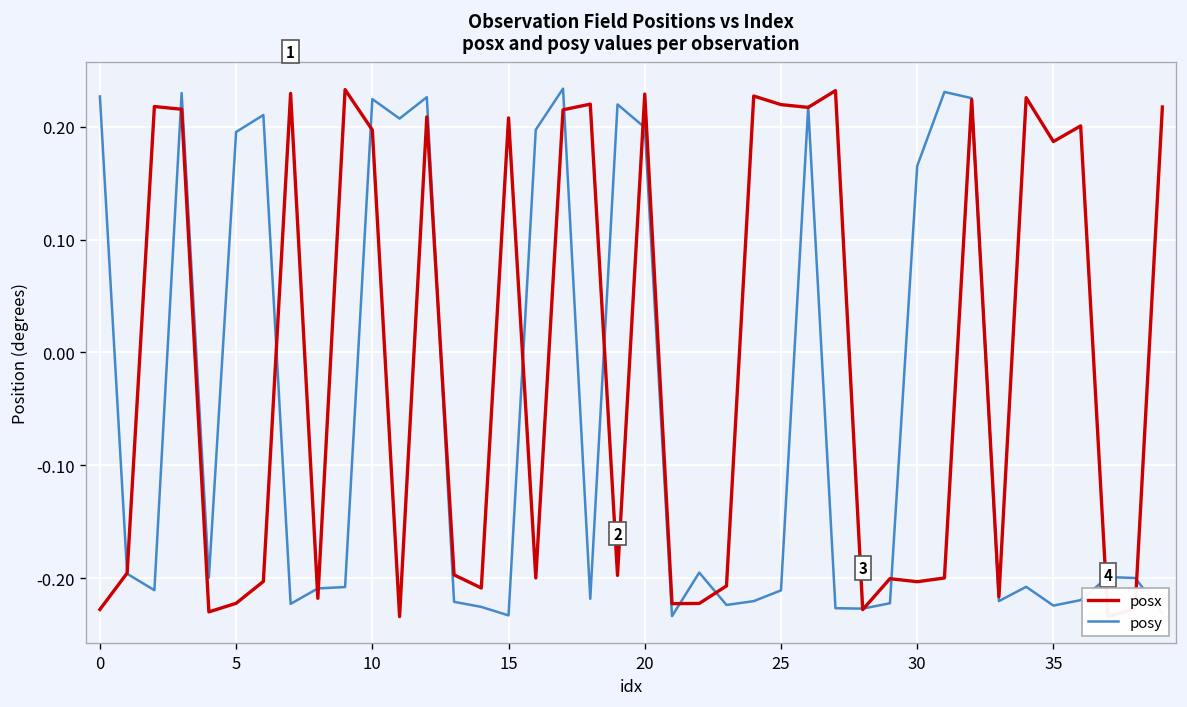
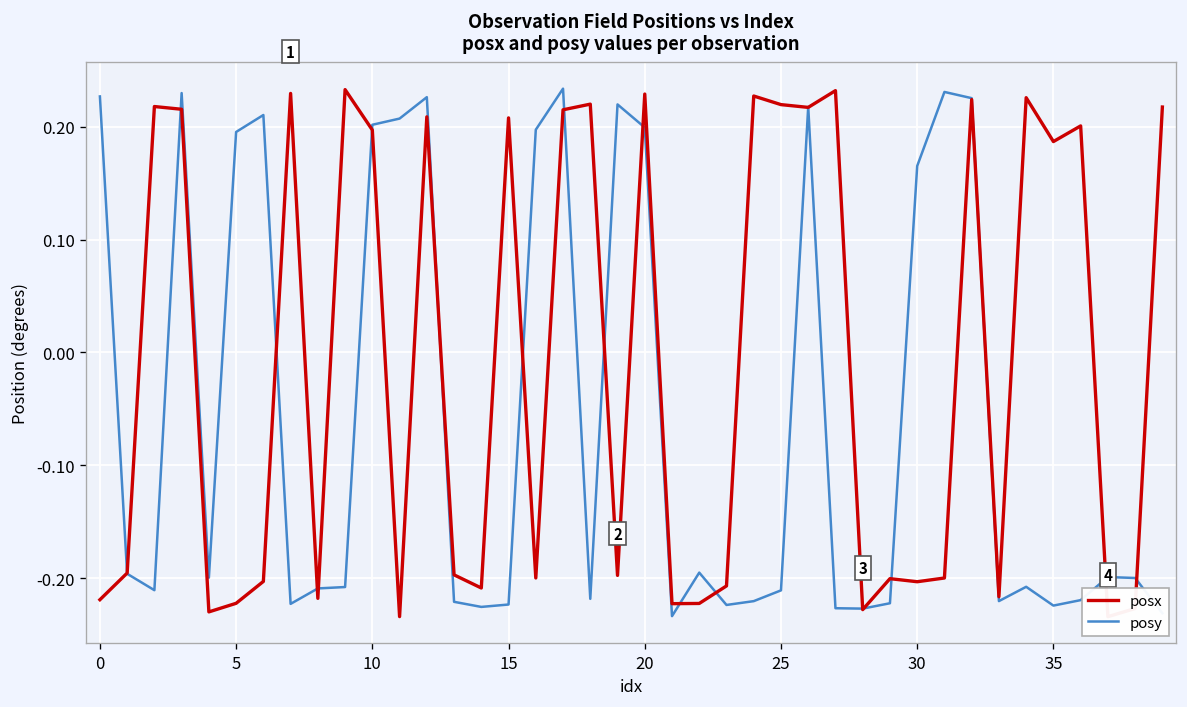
  {
    "posx": {
-     "0": -0.23,
+     "0": -0.22,
      "5": -0.22,
      "10": 0.20,
      "15": 0.21,
      "20": 0.23,
      "25": 0.22,
      "30": -0.20,
      "35": 0.19
    },
    "posy": {
      "0": 0.23,
      "5": 0.20,
-     "10": 0.22,
-     "15": -0.23,
+     "10": 0.20,
+     "15": -0.22,
      "20": 0.20,
      "25": -0.21,
      "30": 0.17,
      "35": -0.22
    }
  }
